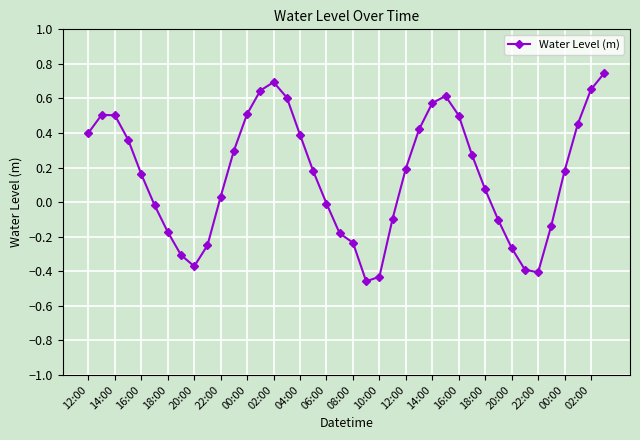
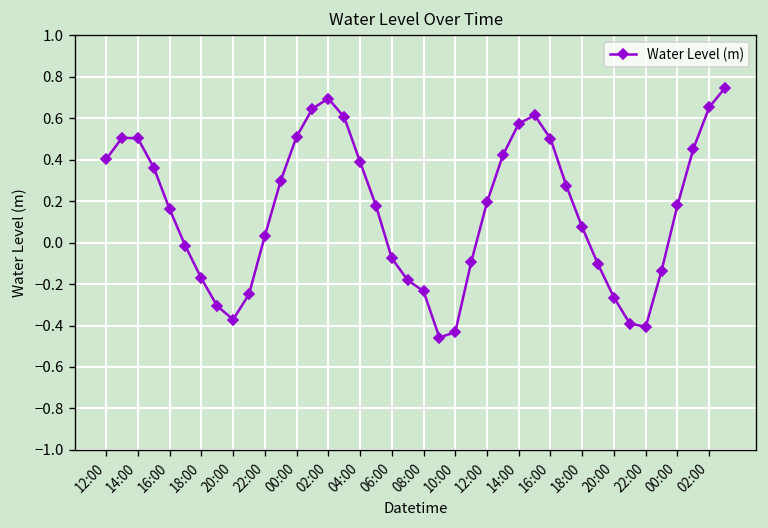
  {
    "04:00": 0.39,
-   "06:00": -0.01,
+   "06:00": -0.08,
    "08:00": -0.23,
    "10:00": -0.43
  }
